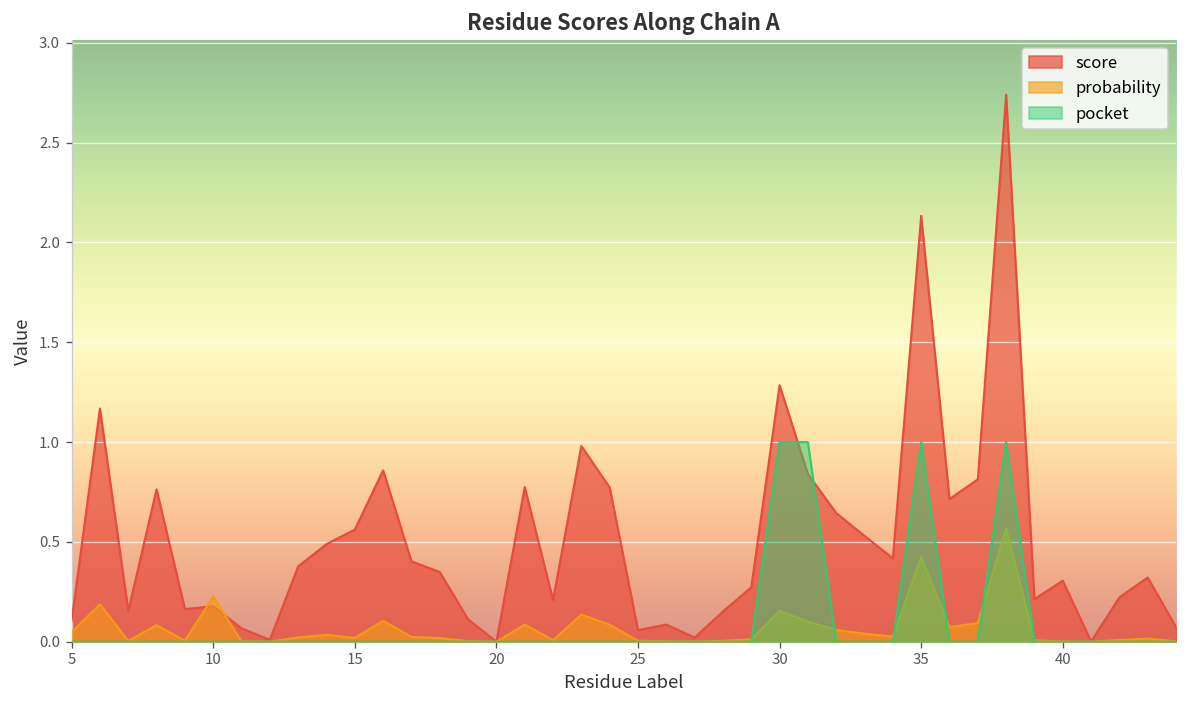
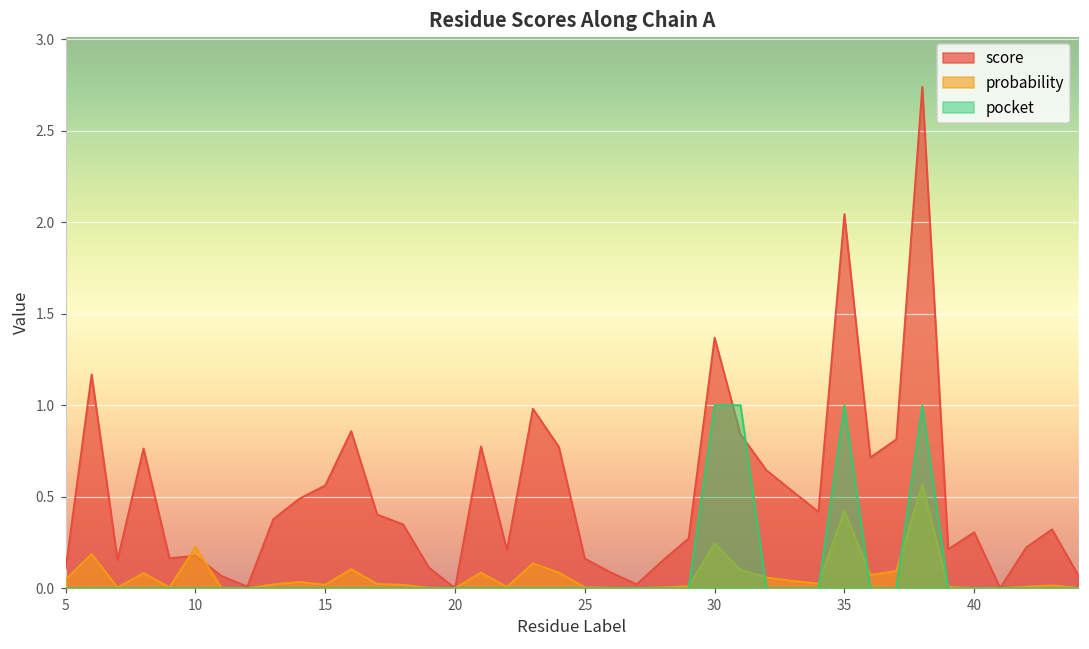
  {
    "score": {
      "5": 0.10,
      "10": 0.18,
      "15": 0.56,
-     "25": 0.06,
-     "30": 1.28,
-     "35": 2.13,
+     "25": 0.16,
+     "30": 1.37,
+     "35": 2.04,
      "40": 0.31
    },
    "probability": {
      "5": 0.05,
      "10": 0.23,
      "15": 0.02,
-     "30": 0.16,
+     "30": 0.24,
      "35": 0.42
    },
    "pocket": {
      "5": 0.00,
      "10": 0.00,
      "15": 0.00,
      "30": 1.00,
      "35": 1.00
    }
  }
